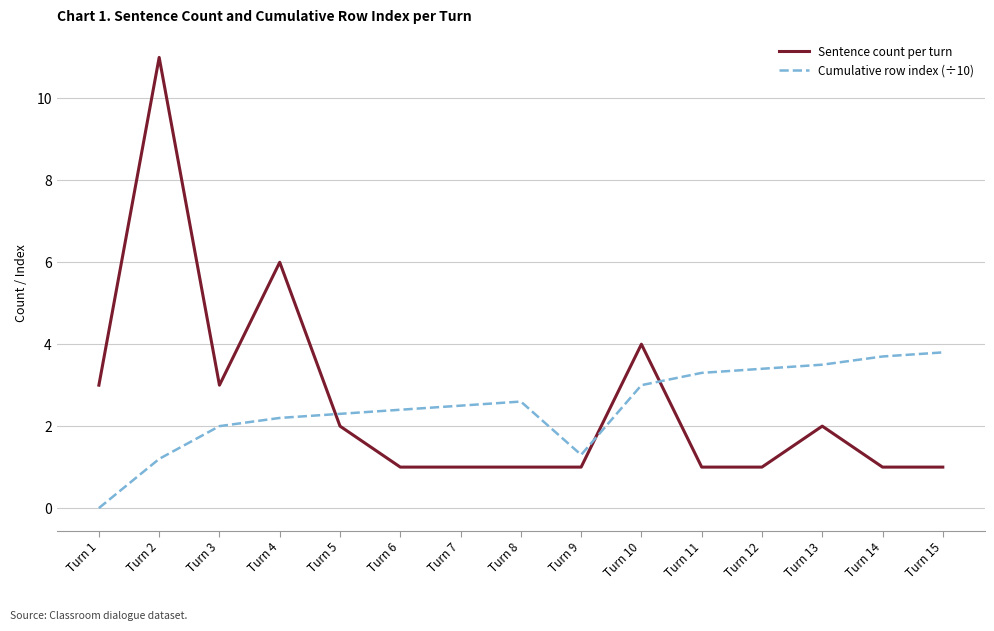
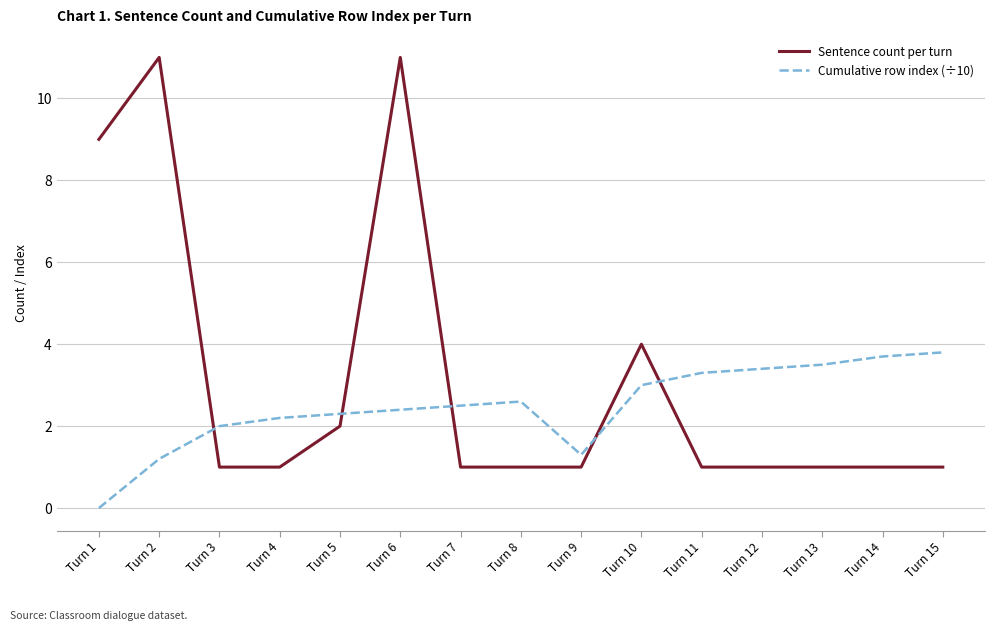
  {
    "Sentence count per turn": {
-     "Turn 1": 3,
+     "Turn 1": 9,
      "Turn 2": 11,
-     "Turn 3": 3,
-     "Turn 4": 6,
+     "Turn 3": 1,
+     "Turn 4": 1,
      "Turn 5": 2,
-     "Turn 6": 1,
+     "Turn 6": 11,
      "Turn 7": 1,
      "Turn 8": 1,
      "Turn 9": 1,
      "Turn 10": 4,
      "Turn 11": 1,
      "Turn 12": 1,
-     "Turn 13": 2,
+     "Turn 13": 1,
      "Turn 14": 1,
      "Turn 15": 1
    },
    "Cumulative row index (÷10)": {
      "Turn 1": 0,
      "Turn 2": 1.2,
      "Turn 3": 2,
      "Turn 4": 2.2,
      "Turn 5": 2.3,
      "Turn 6": 2.4,
      "Turn 7": 2.5,
      "Turn 8": 2.6,
      "Turn 9": 1.3,
      "Turn 10": 3,
      "Turn 11": 3.3,
      "Turn 12": 3.4,
      "Turn 13": 3.5,
      "Turn 14": 3.7,
      "Turn 15": 3.8
    }
  }
